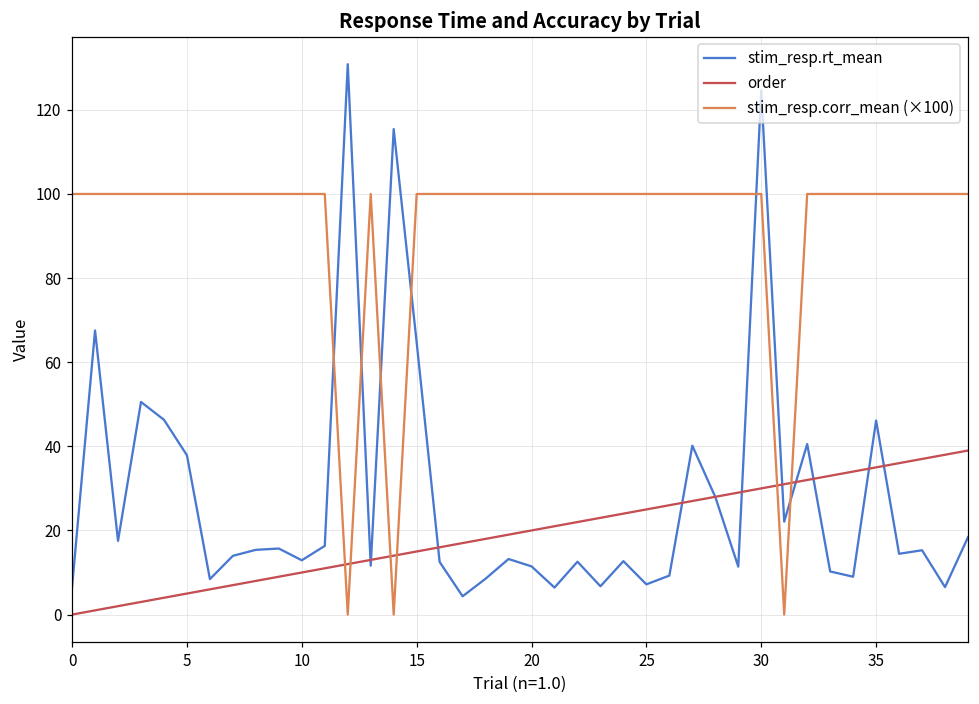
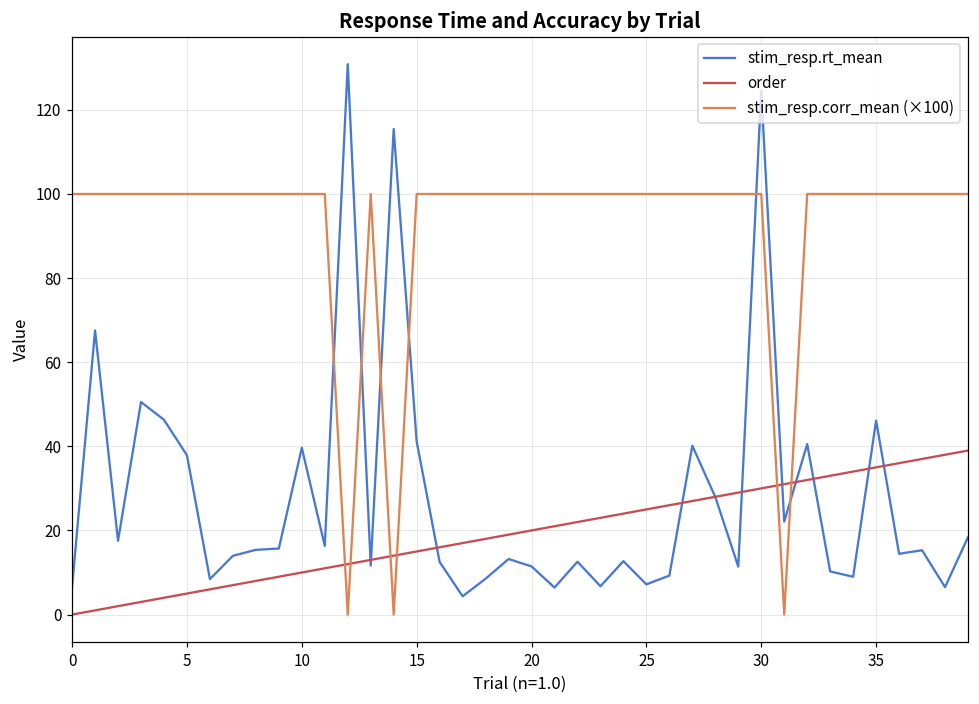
  {
    "stim_resp.rt_mean": {
      "0": 7,
      "5": 38,
-     "10": 13,
-     "15": 65,
+     "10": 40,
+     "15": 41,
      "20": 11,
      "25": 7,
      "35": 46
    }
  }
